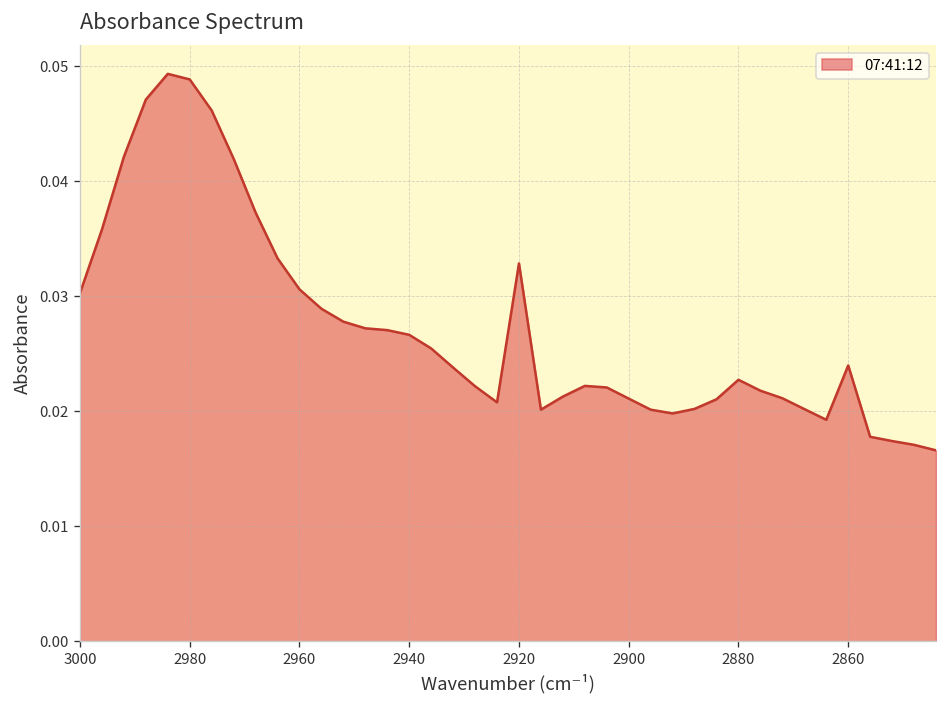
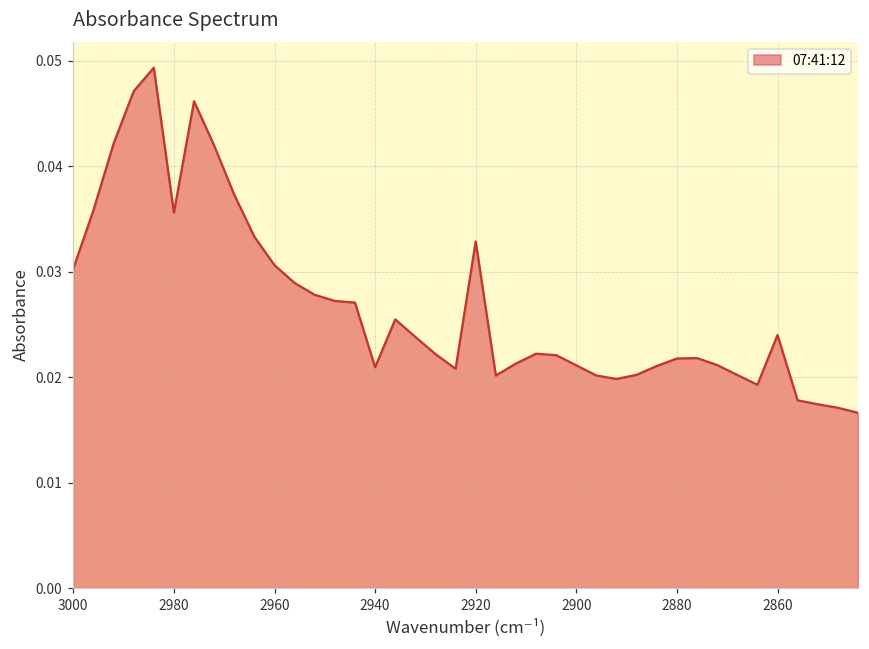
  {
    "3000": 0.030,
-   "2980": 0.049,
+   "2980": 0.036,
    "2960": 0.031,
-   "2940": 0.027,
+   "2940": 0.021,
    "2920": 0.033,
    "2900": 0.021,
-   "2880": 0.023,
+   "2880": 0.022,
    "2860": 0.024
  }
